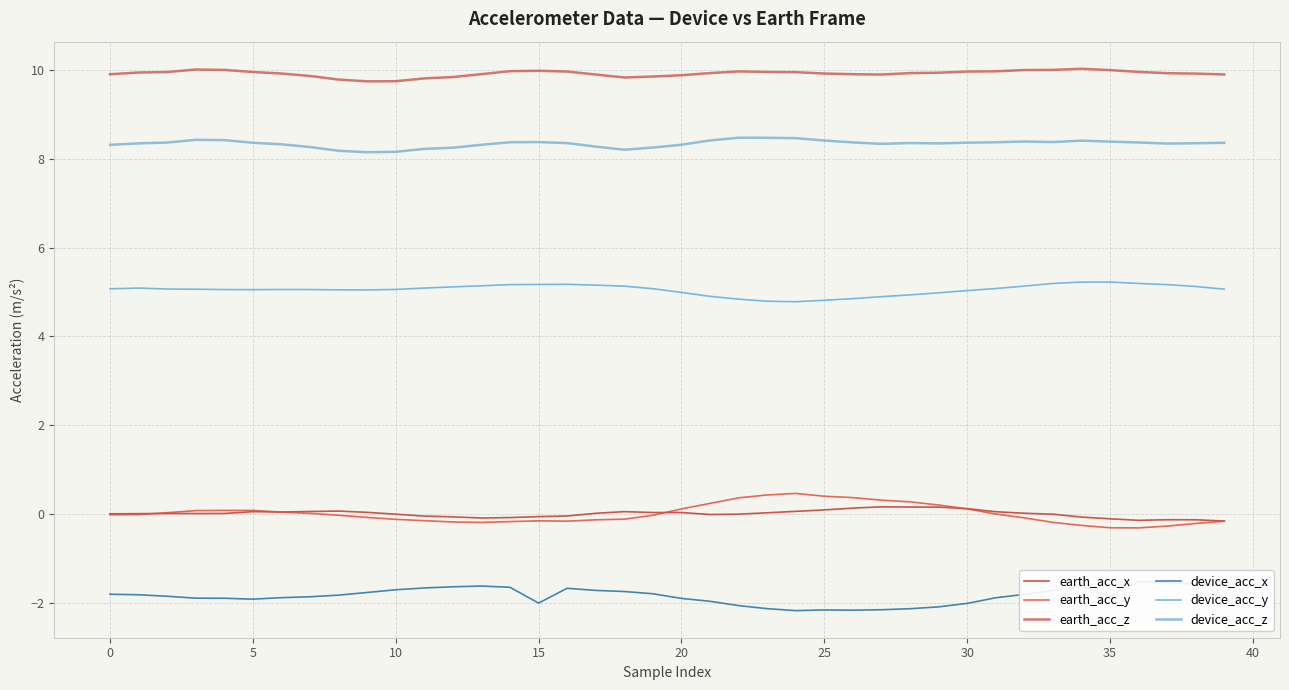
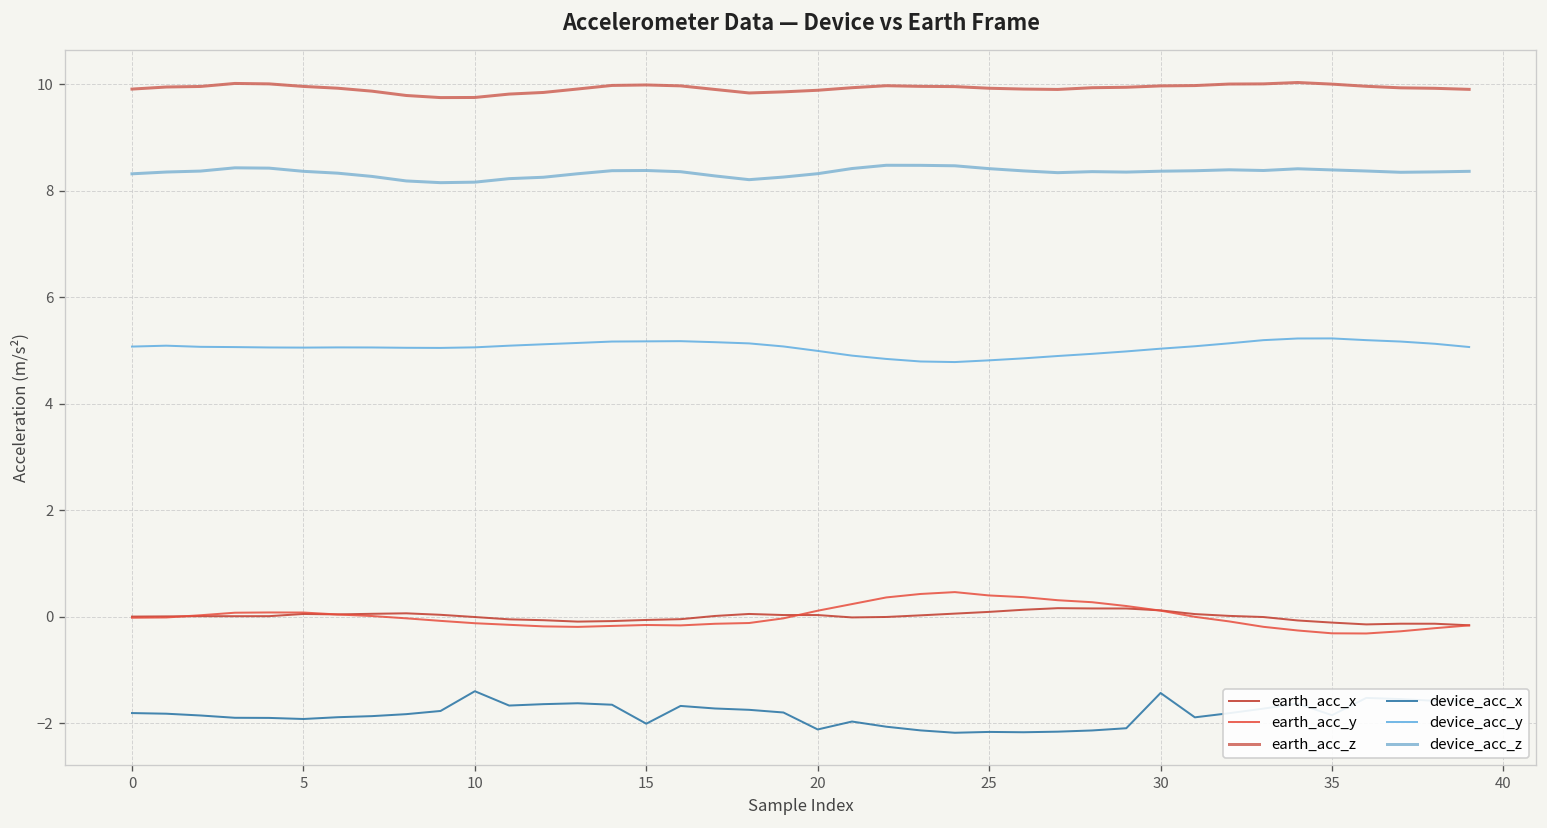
  {
    "device_acc_x": {
      "0": -1.8,
      "5": -1.9,
-     "10": -1.7,
+     "10": -1.4,
      "15": -2.0,
-     "20": -1.9,
+     "20": -2.1,
      "25": -2.2,
-     "30": -2.0
+     "30": -1.4
    }
  }
